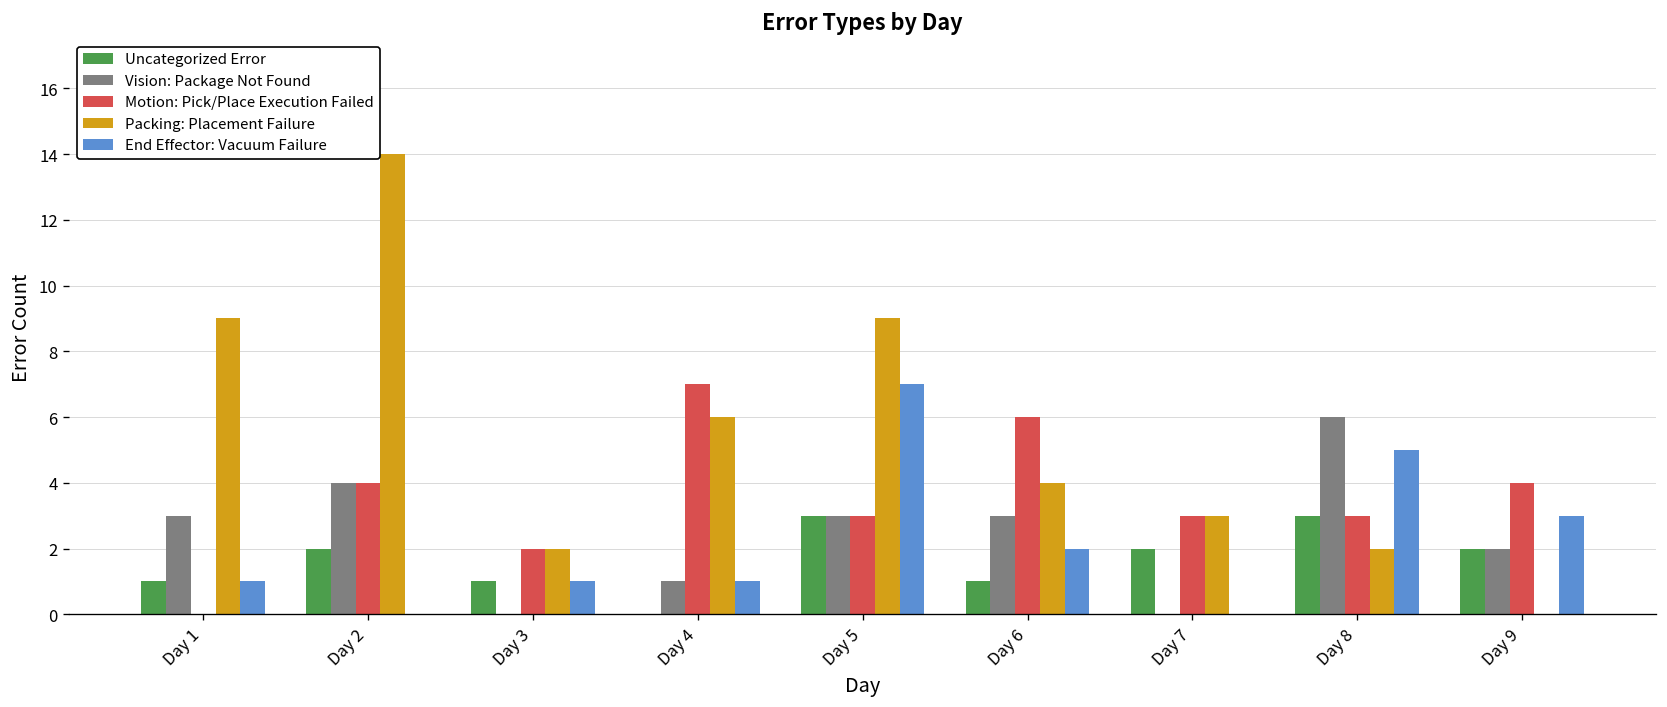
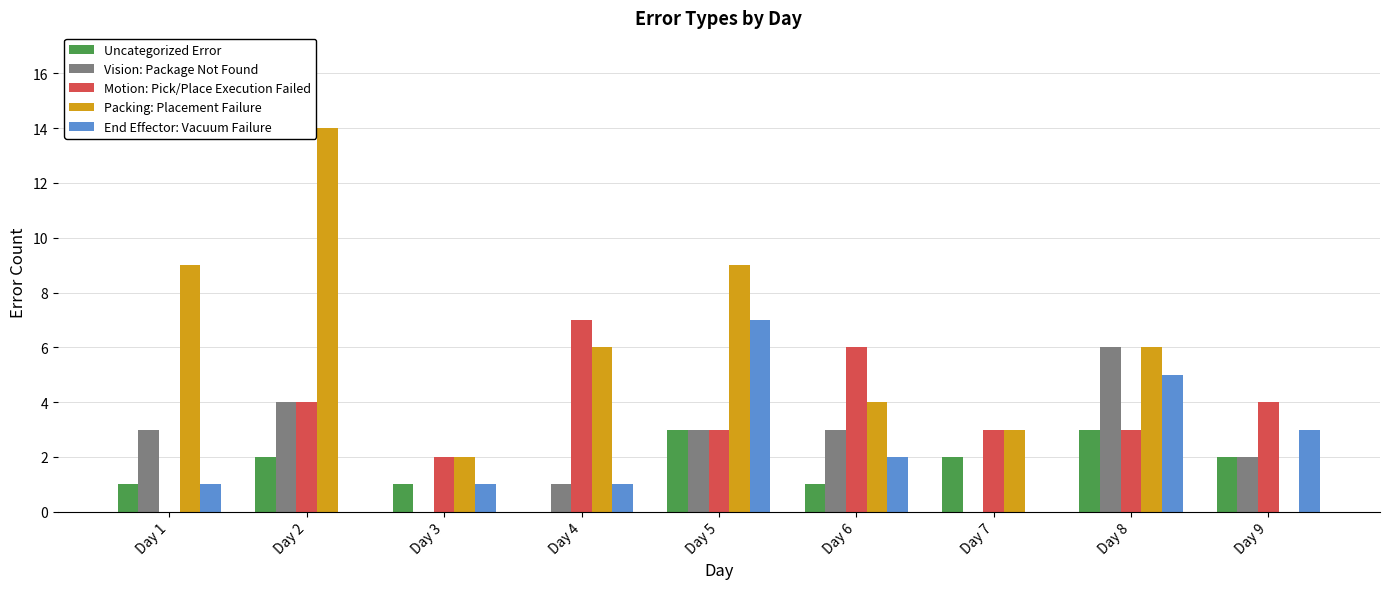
  {
    "Uncategorized Error": {
      "Day 1": 1,
      "Day 2": 2,
      "Day 3": 1,
      "Day 4": 0,
      "Day 5": 3,
      "Day 6": 1,
      "Day 7": 2,
      "Day 8": 3,
      "Day 9": 2
    },
    "Vision: Package Not Found": {
      "Day 1": 3,
      "Day 2": 4,
      "Day 3": 0,
      "Day 4": 1,
      "Day 5": 3,
      "Day 6": 3,
      "Day 7": 0,
      "Day 8": 6,
      "Day 9": 2
    },
    "Motion: Pick/Place Execution Failed": {
      "Day 1": 0,
      "Day 2": 4,
      "Day 3": 2,
      "Day 4": 7,
      "Day 5": 3,
      "Day 6": 6,
      "Day 7": 3,
      "Day 8": 3,
      "Day 9": 4
    },
    "Packing: Placement Failure": {
      "Day 1": 9,
      "Day 2": 14,
      "Day 3": 2,
      "Day 4": 6,
      "Day 5": 9,
      "Day 6": 4,
      "Day 7": 3,
-     "Day 8": 2,
+     "Day 8": 6,
      "Day 9": 0
    },
    "End Effector: Vacuum Failure": {
      "Day 1": 1,
      "Day 2": 0,
      "Day 3": 1,
      "Day 4": 1,
      "Day 5": 7,
      "Day 6": 2,
      "Day 7": 0,
      "Day 8": 5,
      "Day 9": 3
    }
  }
